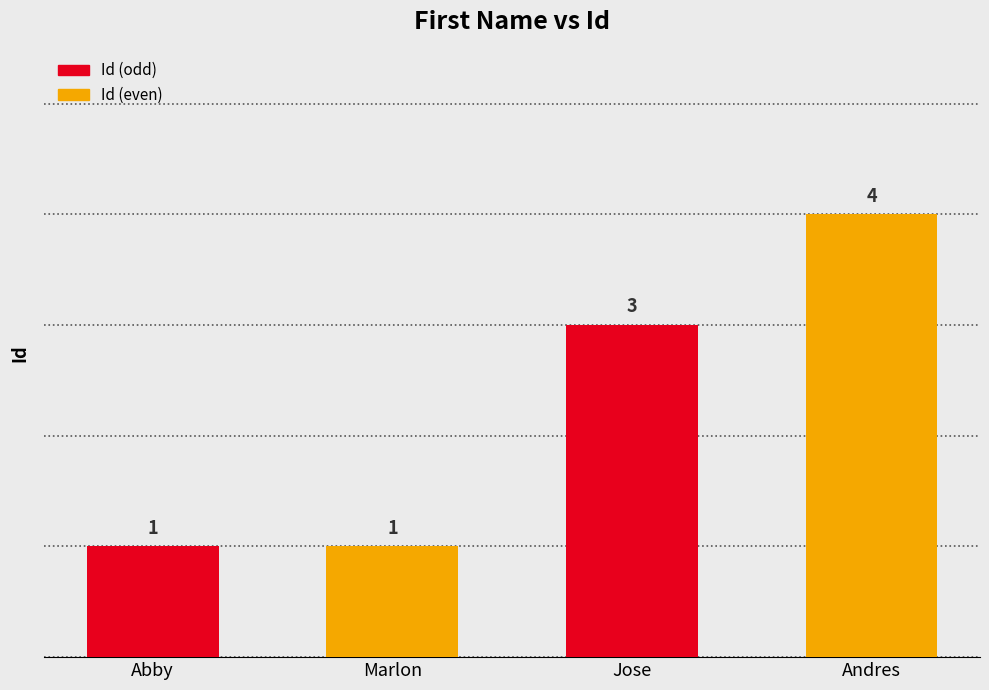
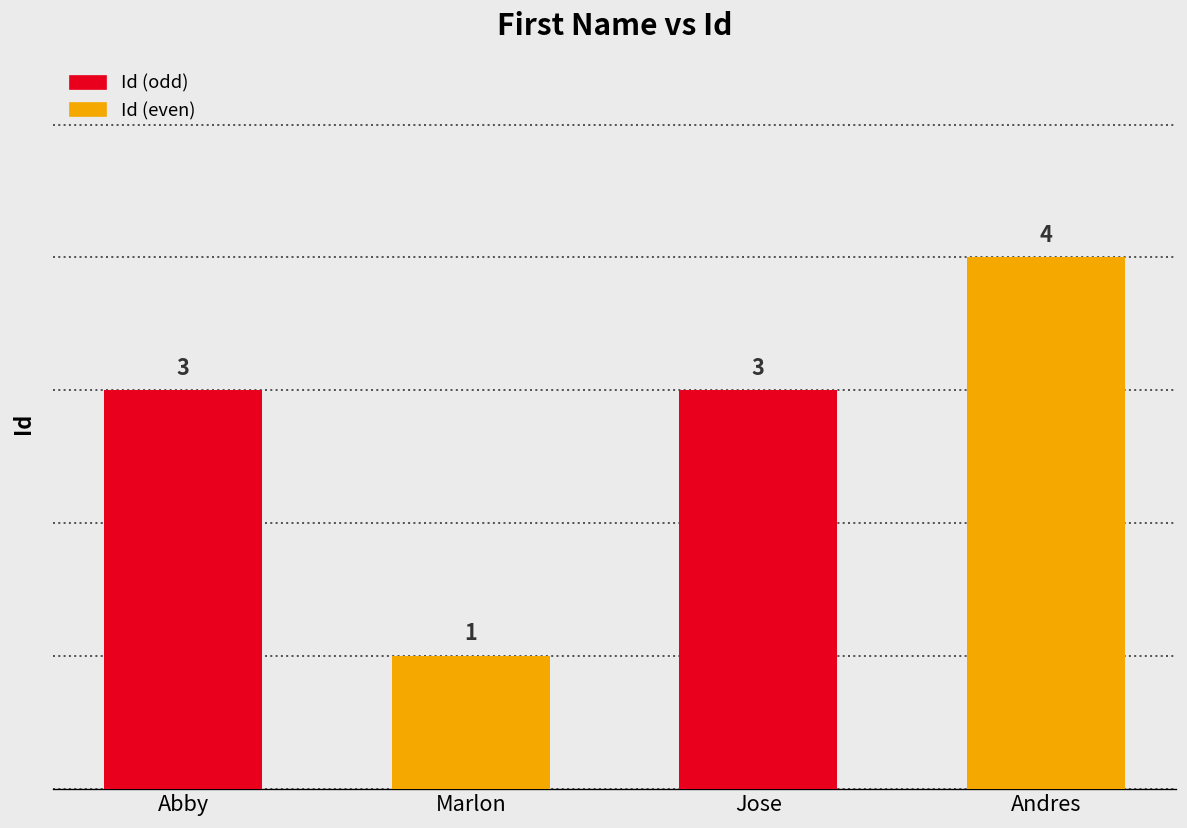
  {
-   "Abby": 1,
+   "Abby": 3,
    "Marlon": 1,
    "Jose": 3,
    "Andres": 4
  }
